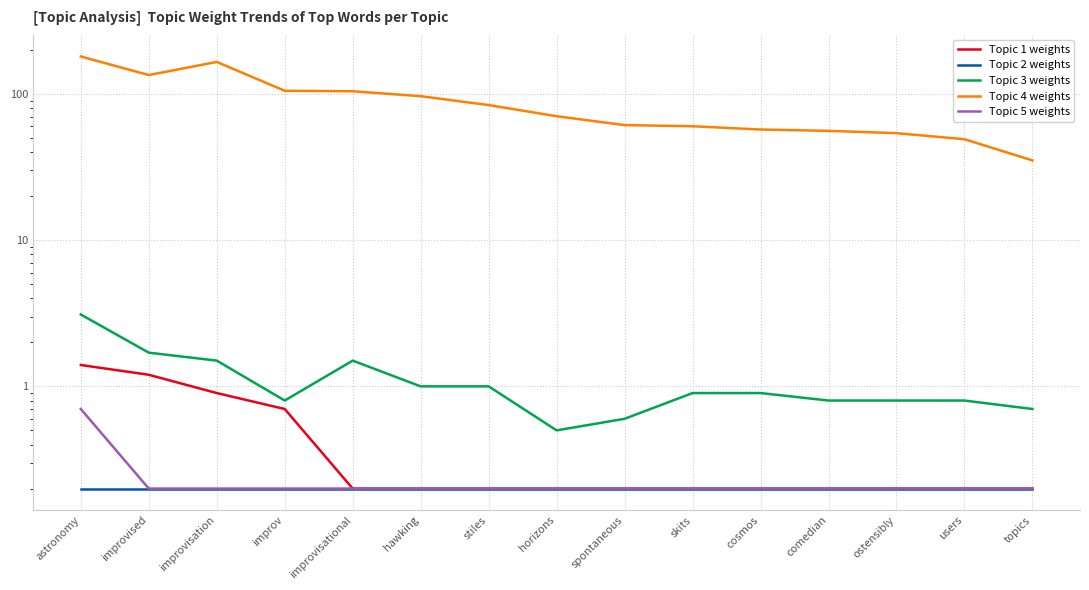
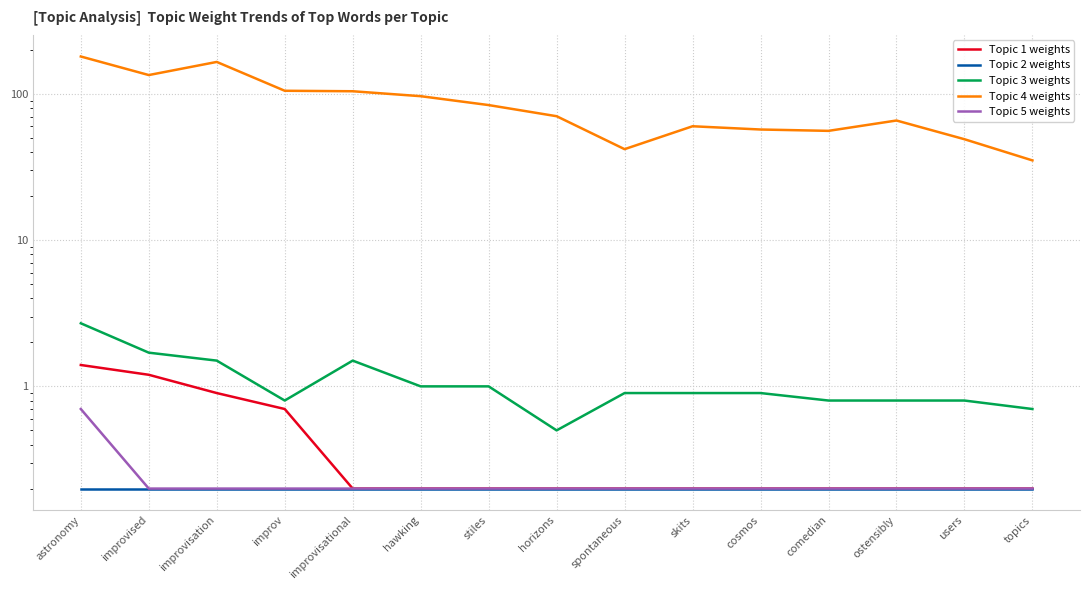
  {
    "Topic 1 weights": {
      "astronomy": 1.4,
      "improvised": 1.2,
      "improvisation": 0.9,
      "improv": 0.7
    },
    "Topic 2 weights": {
      "astronomy": 0.2
    },
    "Topic 3 weights": {
-     "astronomy": 3.1,
+     "astronomy": 2.7,
      "improvised": 1.7,
      "improvisation": 1.5,
      "improv": 0.8,
      "improvisational": 1.5,
      "hawking": 1.0,
      "stiles": 1.0,
      "horizons": 0.5,
-     "spontaneous": 0.6,
+     "spontaneous": 0.9,
      "skits": 0.9,
      "cosmos": 0.9,
      "comedian": 0.8,
      "ostensibly": 0.8,
      "users": 0.8,
      "topics": 0.7
    },
    "Topic 4 weights": {
      "astronomy": 180,
      "improvised": 130,
      "improvisation": 170,
      "improv": 110,
      "improvisational": 100,
      "hawking": 100,
      "stiles": 80,
      "horizons": 70,
-     "spontaneous": 61,
+     "spontaneous": 42,
      "skits": 60,
      "cosmos": 57,
      "comedian": 56,
-     "ostensibly": 54,
+     "ostensibly": 70,
      "users": 49,
      "topics": 35
    },
    "Topic 5 weights": {
      "astronomy": 0.7
    }
  }
